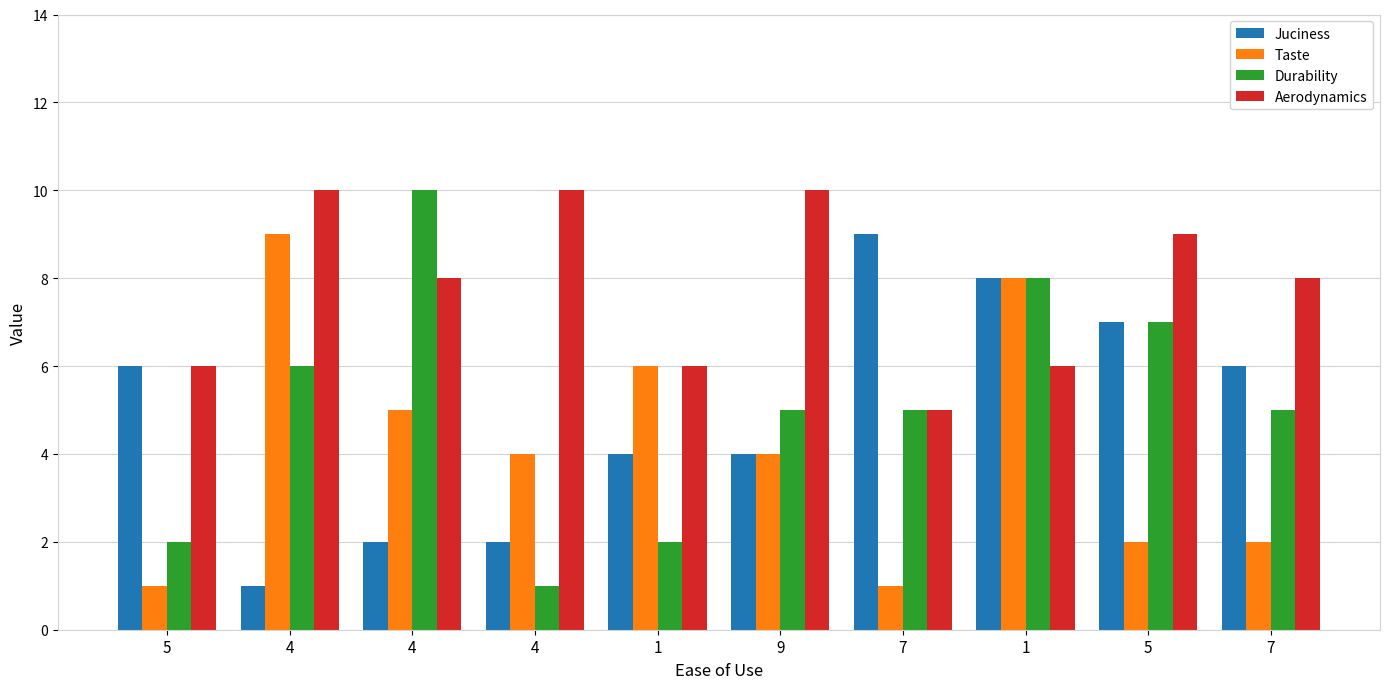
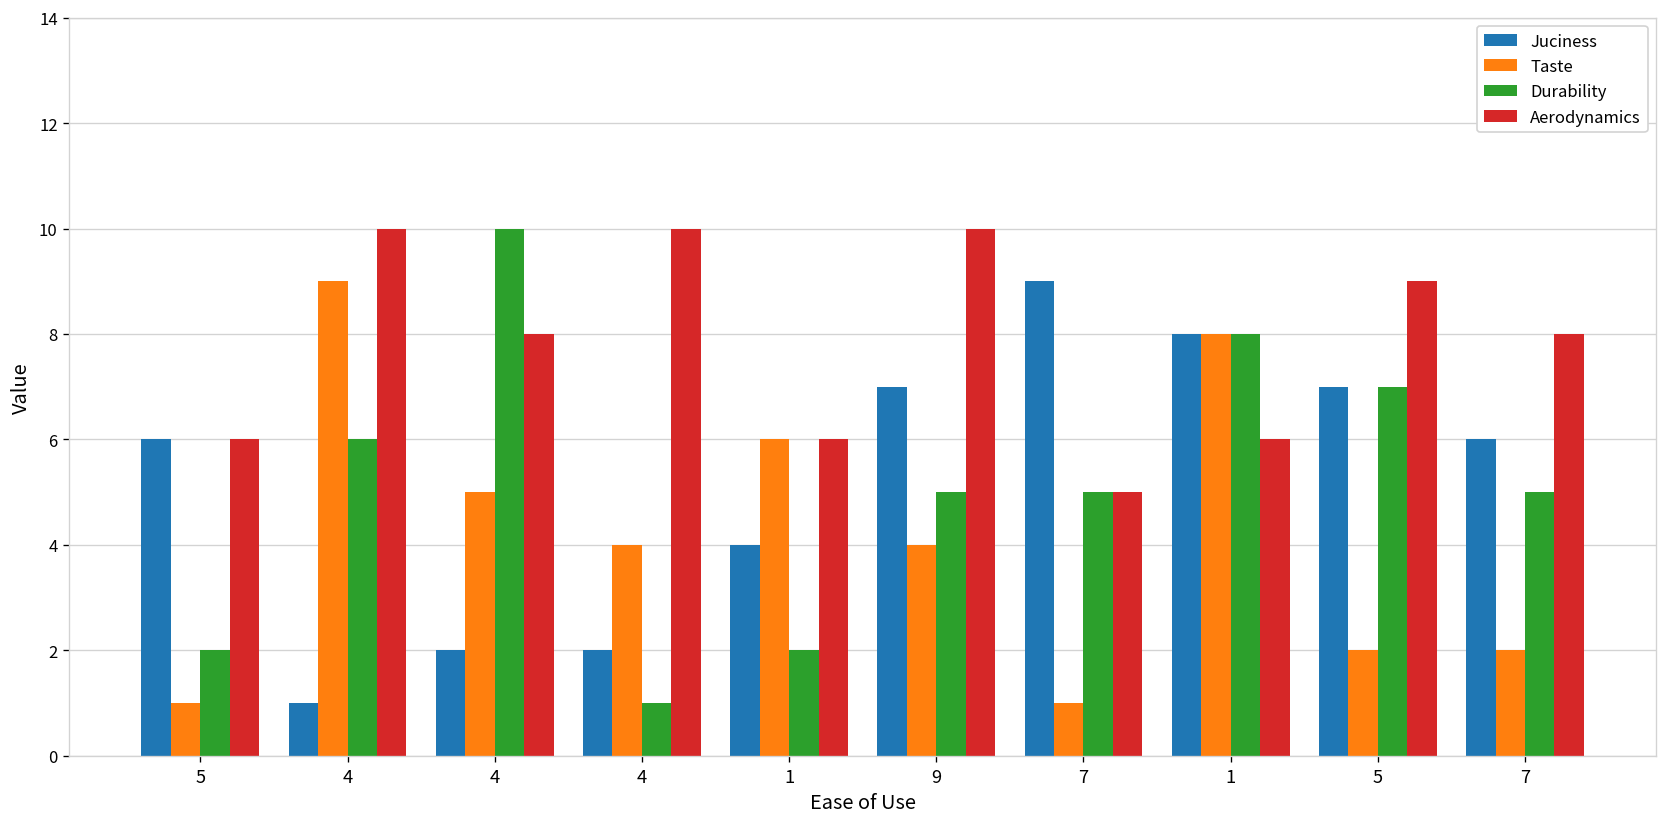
  {
    "Juciness": {
-     "9": 4
+     "9": 7
    },
    "Taste": {
      "9": 4
    },
    "Durability": {
      "9": 5
    },
    "Aerodynamics": {
      "9": 10
    }
  }
